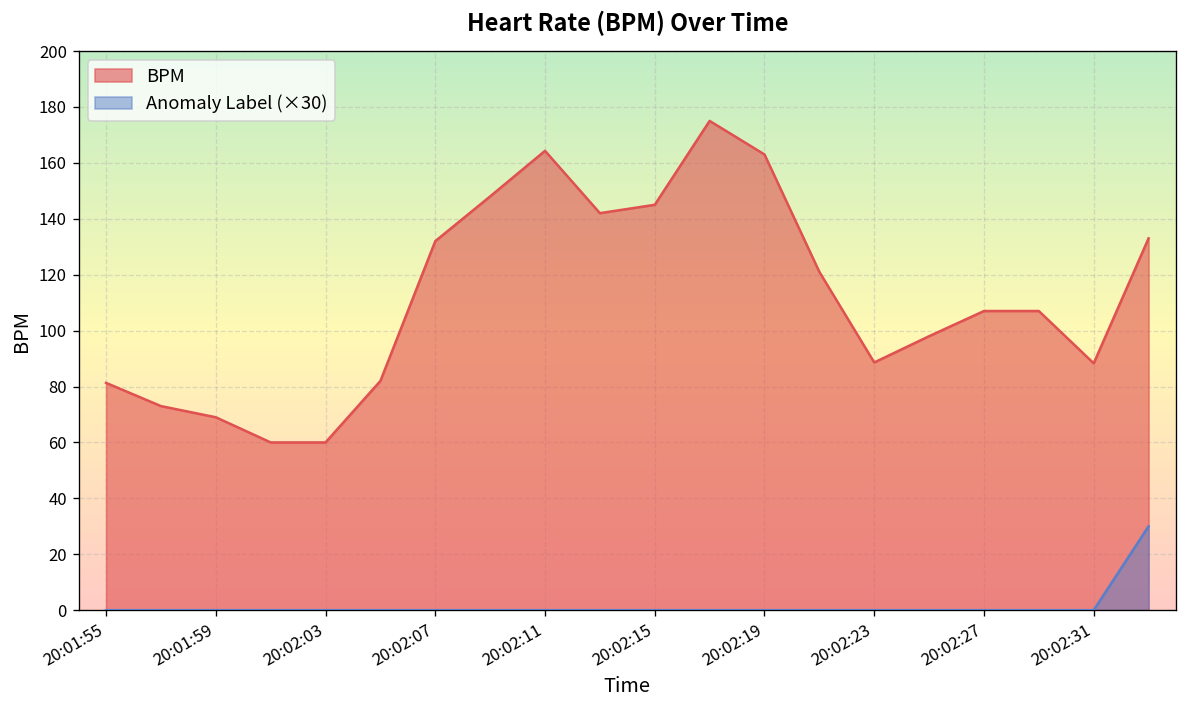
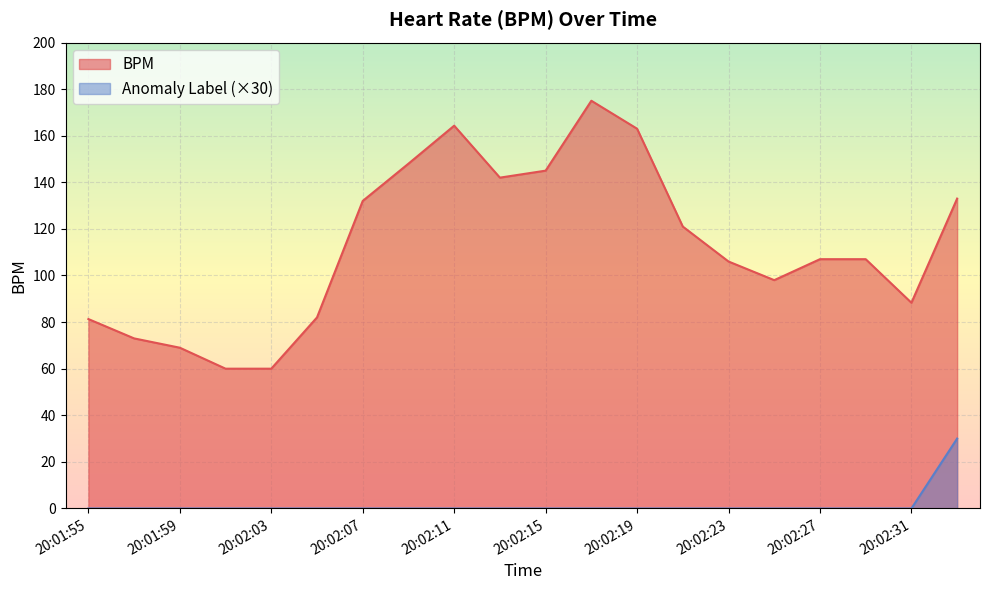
  {
    "BPM": {
      "20:01:55": 81,
      "20:01:59": 69,
      "20:02:03": 60,
      "20:02:07": 132,
      "20:02:11": 164,
      "20:02:15": 145,
      "20:02:19": 163,
-     "20:02:23": 89,
+     "20:02:23": 106,
      "20:02:27": 107,
      "20:02:31": 88
    },
    "Anomaly Label (×30)": {
      "20:01:55": 0,
      "20:01:59": 0,
      "20:02:03": 0,
      "20:02:07": 0,
      "20:02:11": 0,
      "20:02:15": 0,
      "20:02:19": 0,
      "20:02:23": 0,
      "20:02:27": 0,
      "20:02:31": 0
    }
  }
